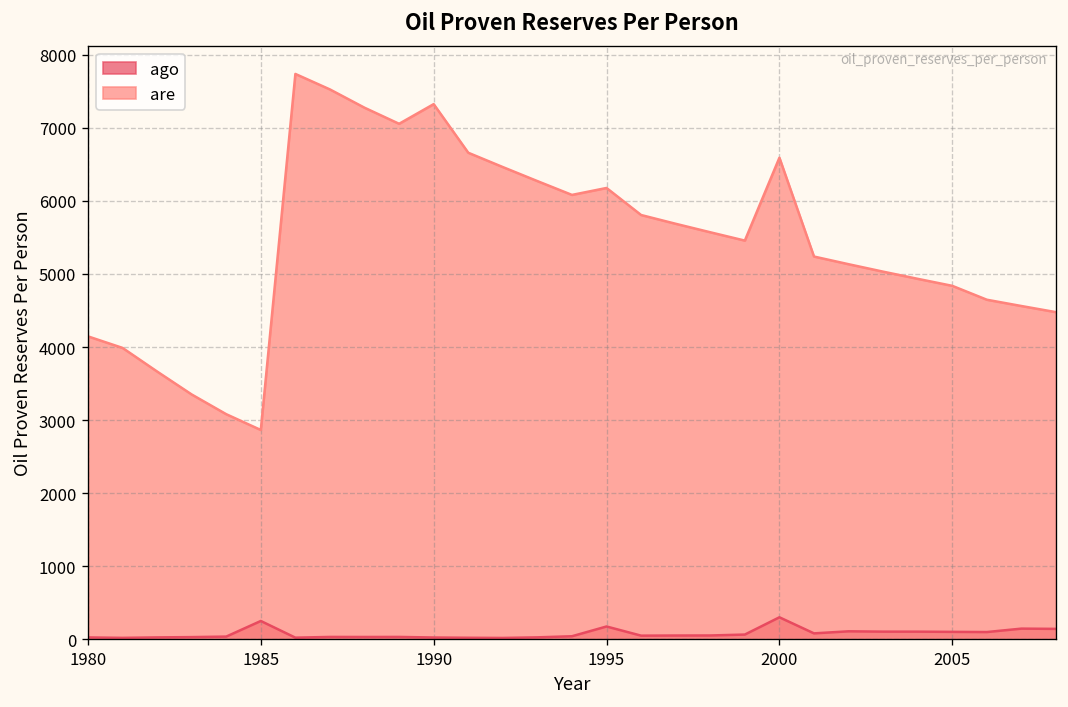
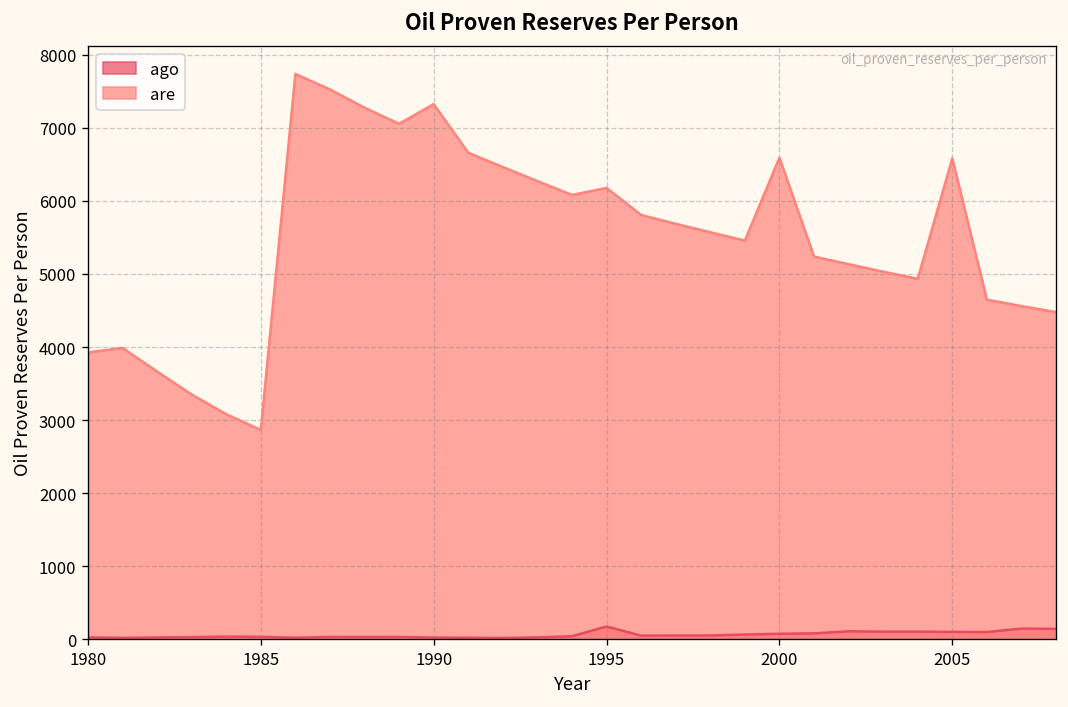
  {
    "ago": {
      "1980": 0,
-     "1985": 300,
+     "1985": 0,
      "1990": 0,
      "1995": 200,
-     "2000": 300,
+     "2000": 100,
      "2005": 100
    },
    "are": {
-     "1980": 4100,
+     "1980": 3900,
      "1985": 2900,
      "1990": 7300,
      "1995": 6200,
      "2000": 6600,
-     "2005": 4800
+     "2005": 6600
    }
  }
